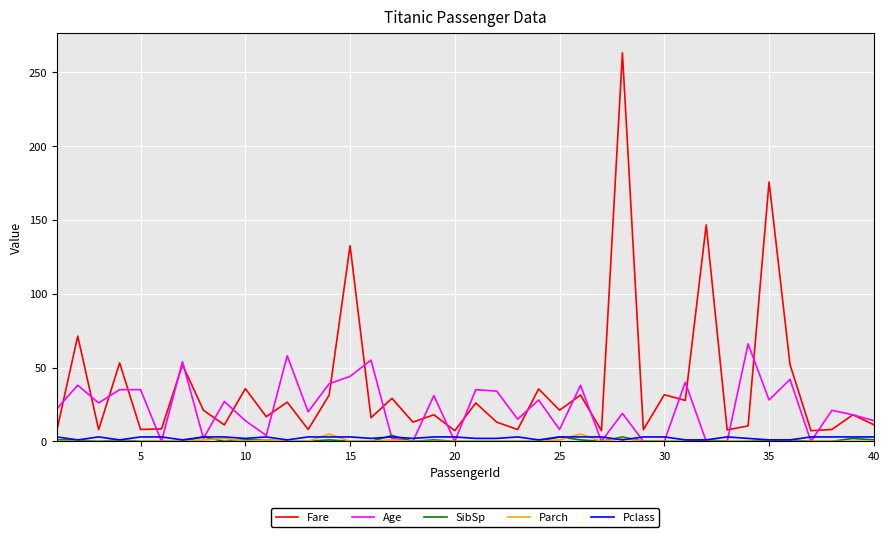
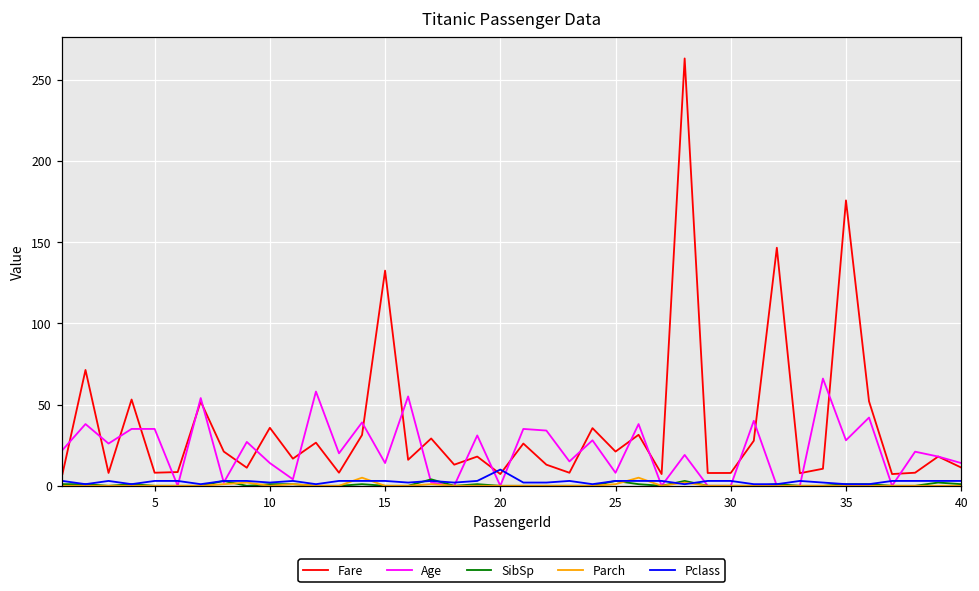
  {
    "Fare": {
      "5": 8,
      "10": 36,
      "15": 132,
      "20": 7,
      "25": 21,
-     "30": 32,
+     "30": 8,
      "35": 176,
      "40": 11
    },
    "Age": {
      "5": 35,
      "10": 14,
-     "15": 44,
+     "15": 14,
      "25": 8,
      "35": 28,
      "40": 14
    },
    "Parch": {
      "25": 1
    },
    "Pclass": {
      "5": 3,
      "15": 3,
-     "20": 3,
+     "20": 10,
      "30": 3,
      "40": 3
    }
  }
